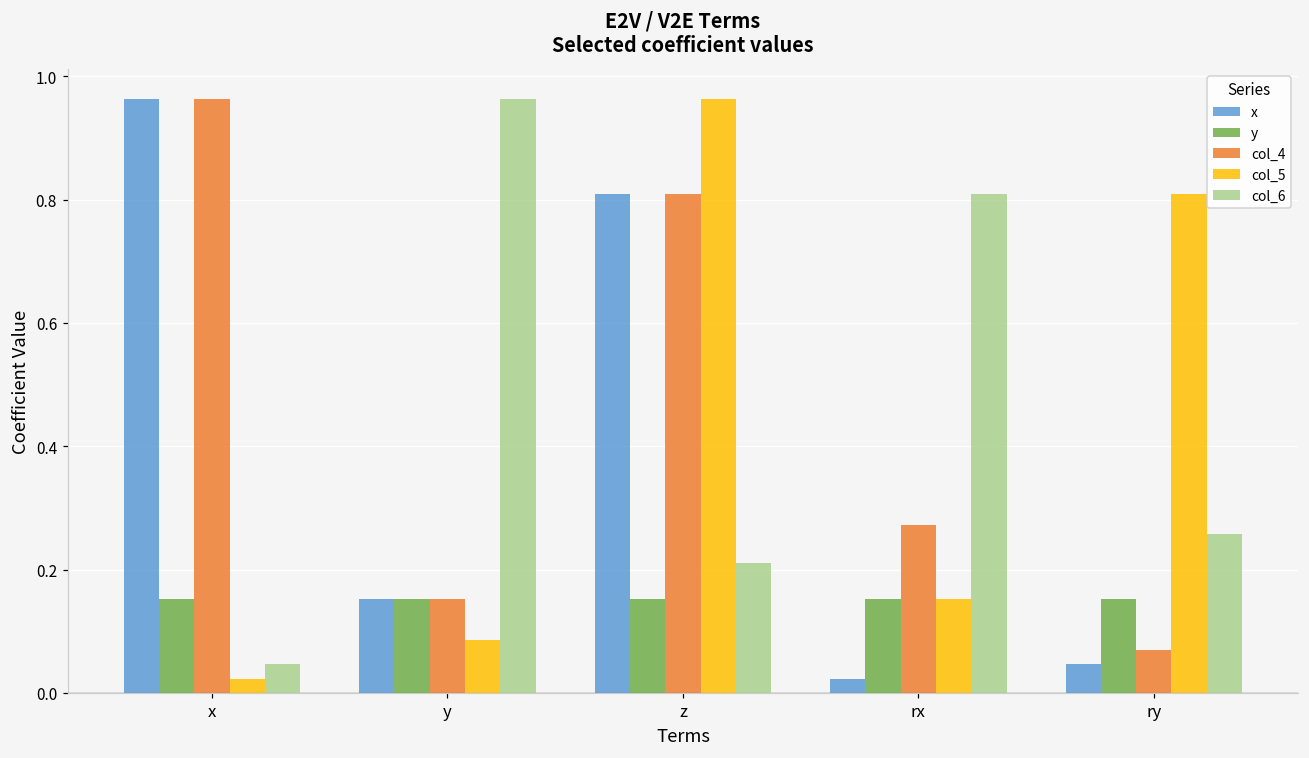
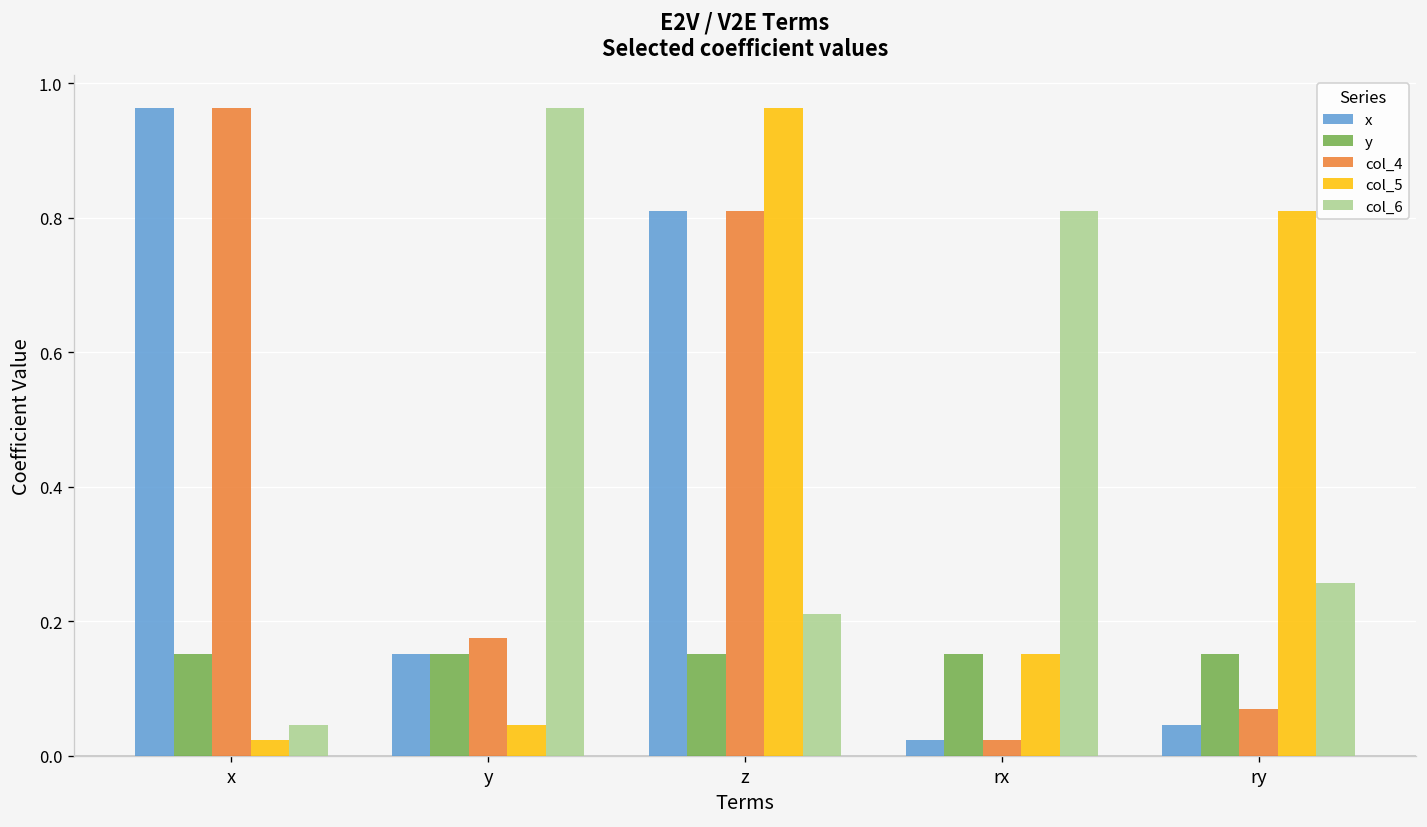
  {
    "x": {
      "x": 0.96,
      "y": 0.15,
      "z": 0.81,
      "rx": 0.02,
      "ry": 0.05
    },
    "y": {
      "x": 0.15,
      "y": 0.15,
      "z": 0.15,
      "rx": 0.15,
      "ry": 0.15
    },
    "col_4": {
      "x": 0.96,
-     "y": 0.15,
+     "y": 0.17,
      "z": 0.81,
-     "rx": 0.27,
+     "rx": 0.02,
      "ry": 0.07
    },
    "col_5": {
      "x": 0.02,
-     "y": 0.09,
+     "y": 0.05,
      "z": 0.96,
      "rx": 0.15,
      "ry": 0.81
    },
    "col_6": {
      "x": 0.05,
      "y": 0.96,
      "z": 0.21,
      "rx": 0.81,
      "ry": 0.26
    }
  }
